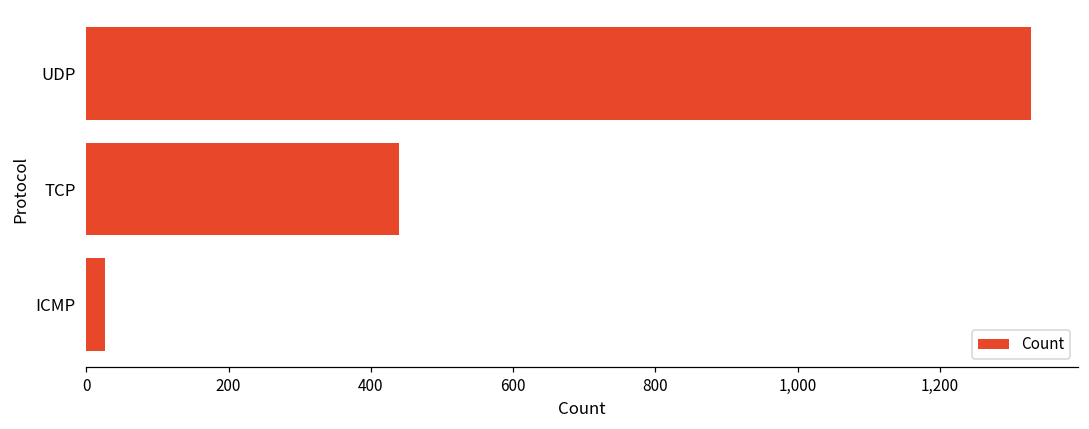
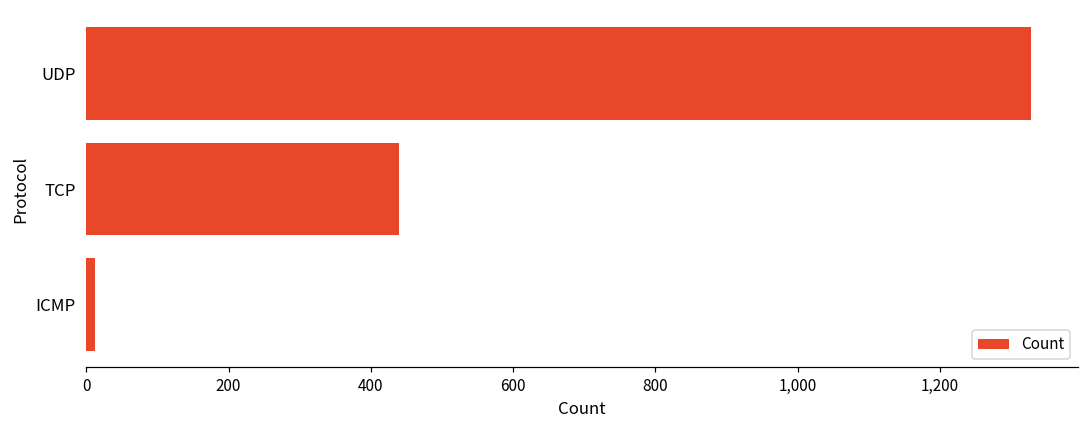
  {
    "UDP": "1,330",
    "TCP": "440",
-   "ICMP": "30"
+   "ICMP": "10"
  }
